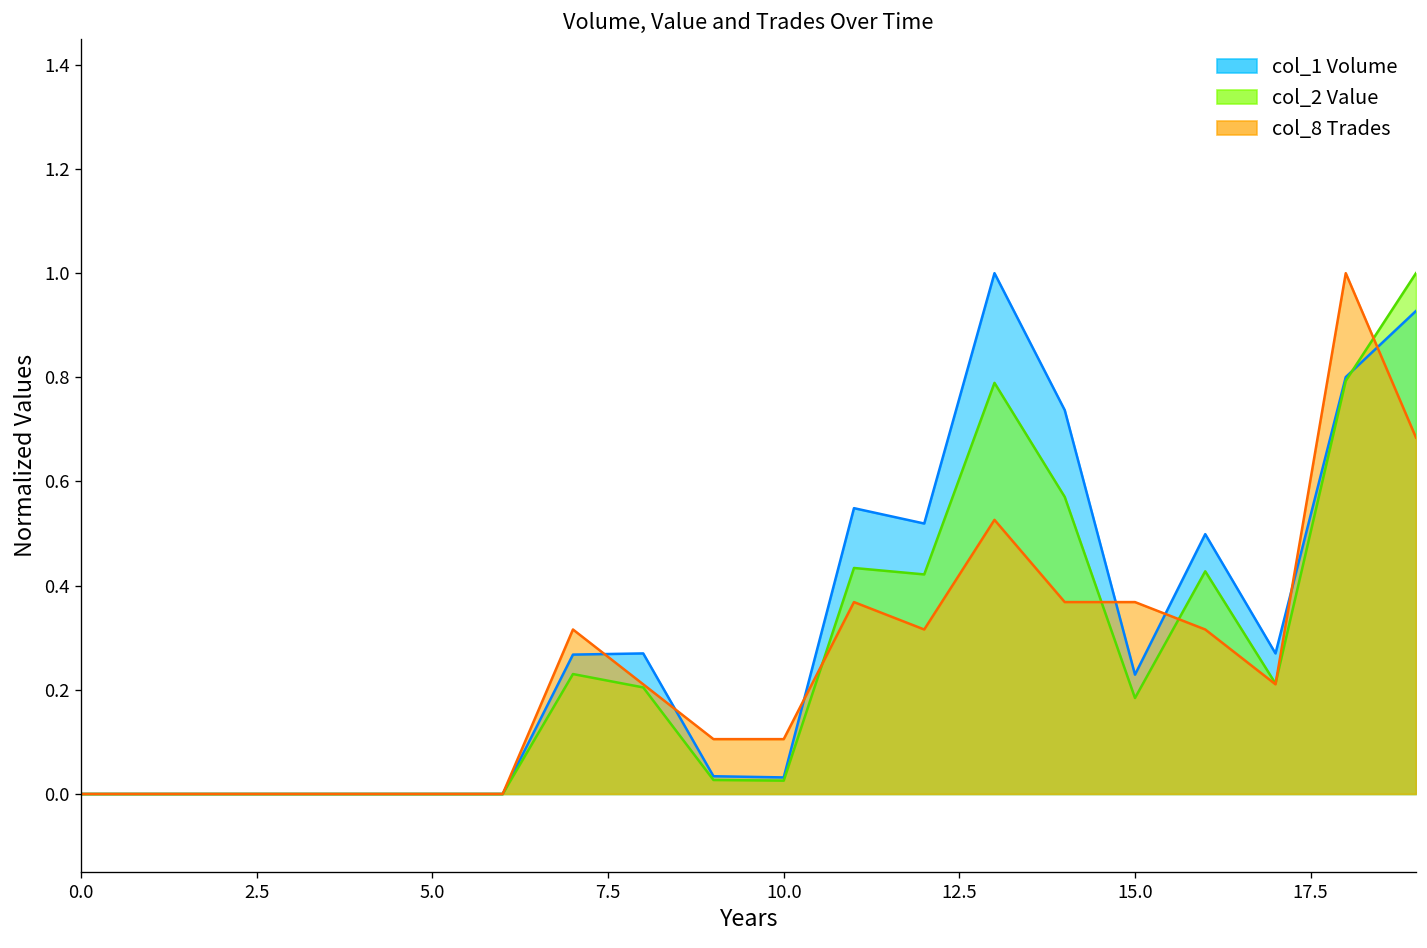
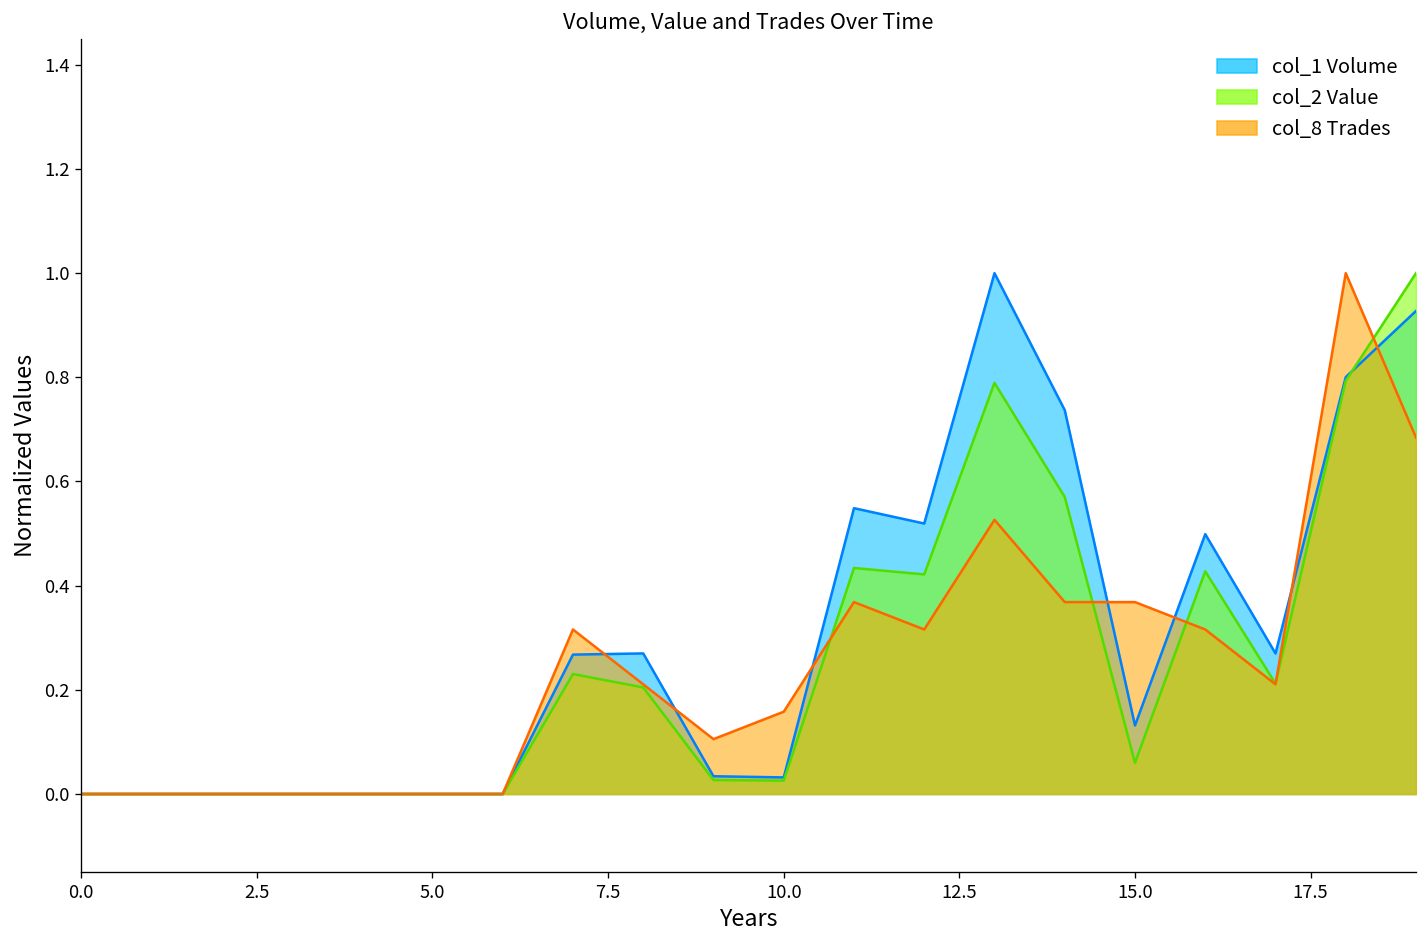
  {
    "col_1 Volume": {
      "10.0": 0.03,
-     "15.0": 0.23
+     "15.0": 0.13
    },
    "col_2 Value": {
      "10.0": 0.03,
-     "15.0": 0.18
+     "15.0": 0.06
    },
    "col_8 Trades": {
-     "10.0": 0.11,
+     "10.0": 0.16,
      "15.0": 0.37
    }
  }
